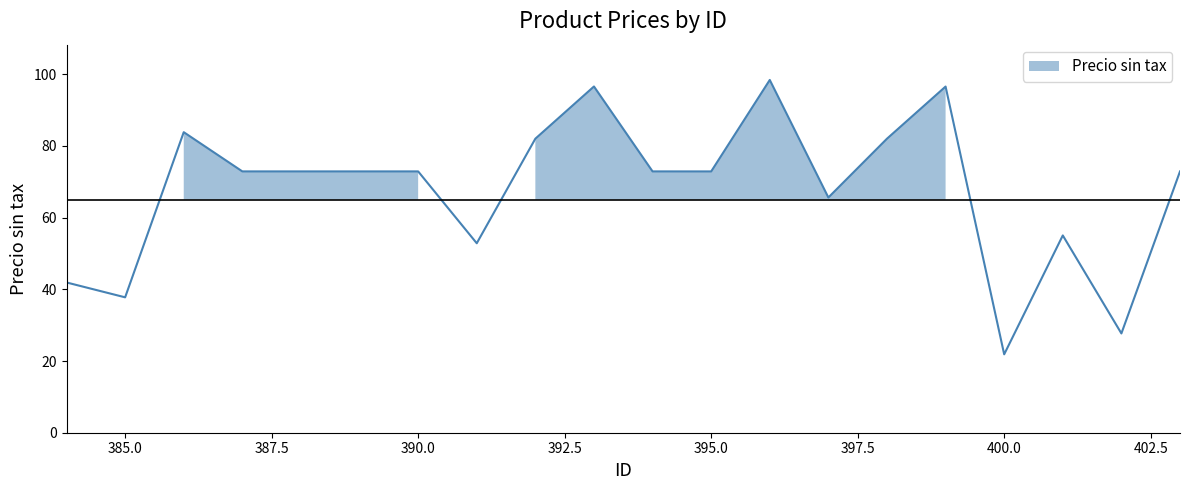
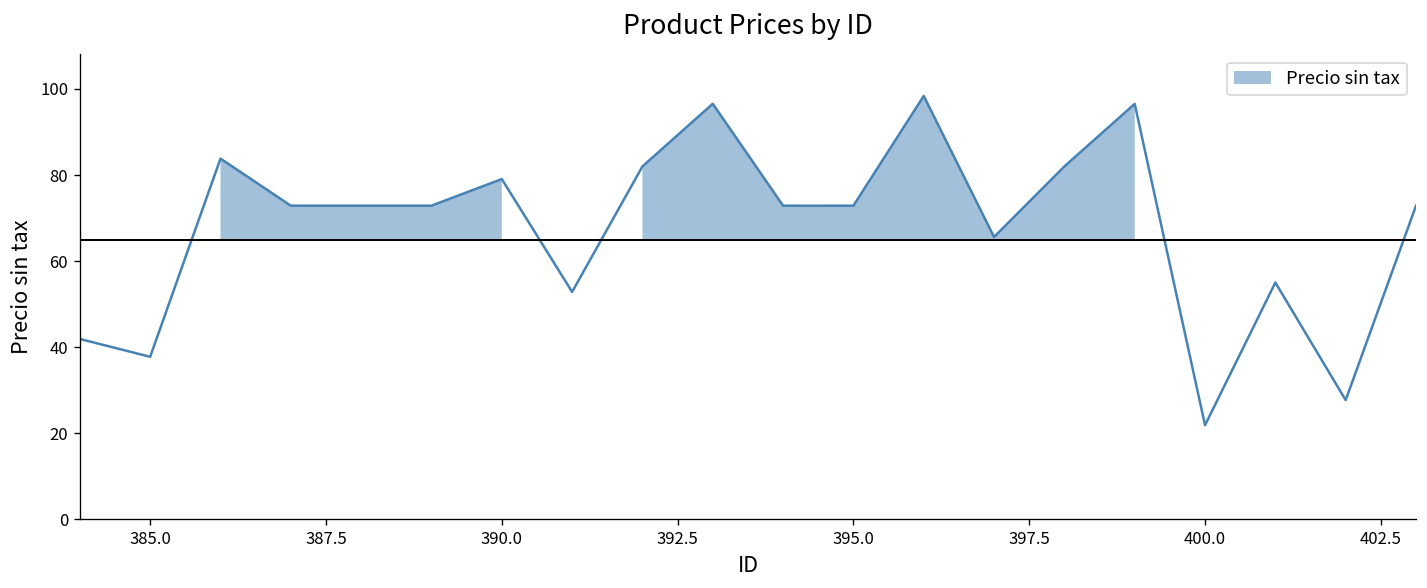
  {
    "385.0": 38,
-   "390.0": 73,
+   "390.0": 79,
    "395.0": 73,
    "400.0": 22
  }
